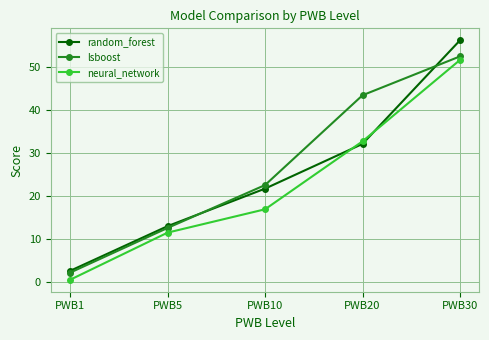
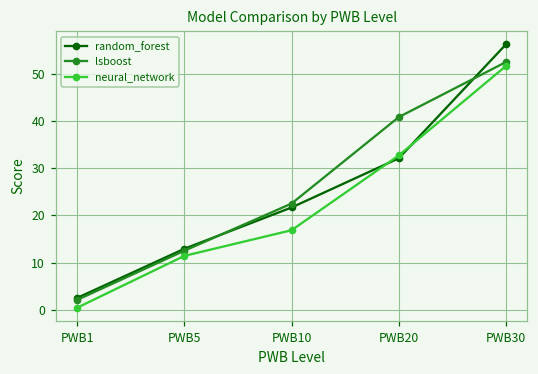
  {
    "random_forest": {
      "PWB10": 22,
      "PWB20": 32,
      "PWB30": 56
    },
    "lsboost": {
      "PWB10": 23,
-     "PWB20": 43,
+     "PWB20": 41,
      "PWB30": 53
    },
    "neural_network": {
      "PWB1": 0,
      "PWB5": 11,
      "PWB10": 17,
      "PWB20": 33,
      "PWB30": 52
    }
  }
